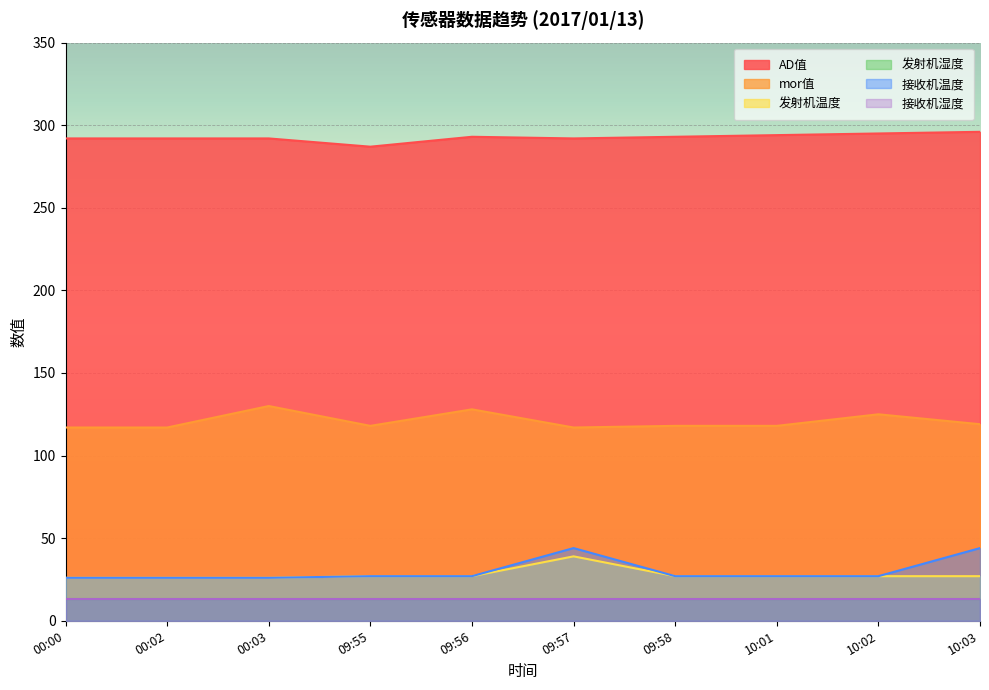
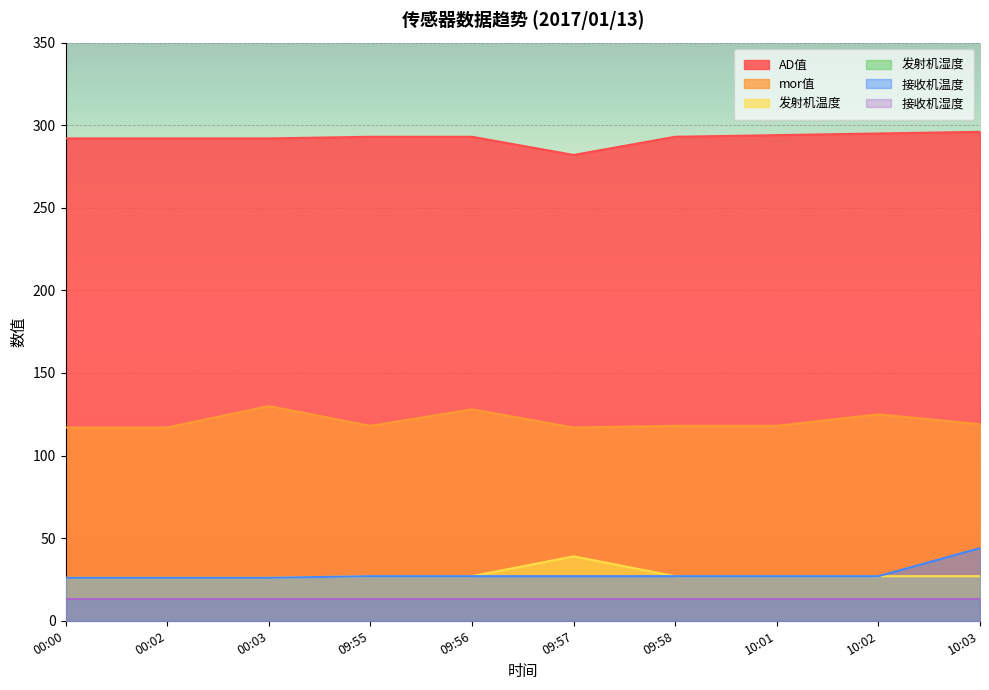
  {
    "AD值": {
      "00:00": 292,
      "00:02": 292,
      "00:03": 292,
-     "09:55": 287,
+     "09:55": 293,
      "09:56": 293,
-     "09:57": 292,
+     "09:57": 282,
      "09:58": 293,
      "10:01": 294,
      "10:02": 295,
      "10:03": 296
    },
    "mor值": {
      "00:00": 117,
      "00:02": 117,
      "00:03": 130,
      "09:55": 118,
      "09:56": 128,
      "09:57": 117,
      "09:58": 118,
      "10:01": 118,
      "10:02": 125,
      "10:03": 119
    },
    "发射机温度": {
      "09:57": 39,
      "10:03": 27
    },
    "接收机湿度": {
      "00:00": 13,
      "00:02": 13,
      "00:03": 13,
      "09:55": 13,
      "09:56": 13,
      "09:57": 13,
      "09:58": 13,
      "10:01": 13,
      "10:02": 13,
      "10:03": 13
    },
    "接收机温度": {
-     "09:57": 44,
+     "09:57": 27,
      "10:03": 44
    }
  }
